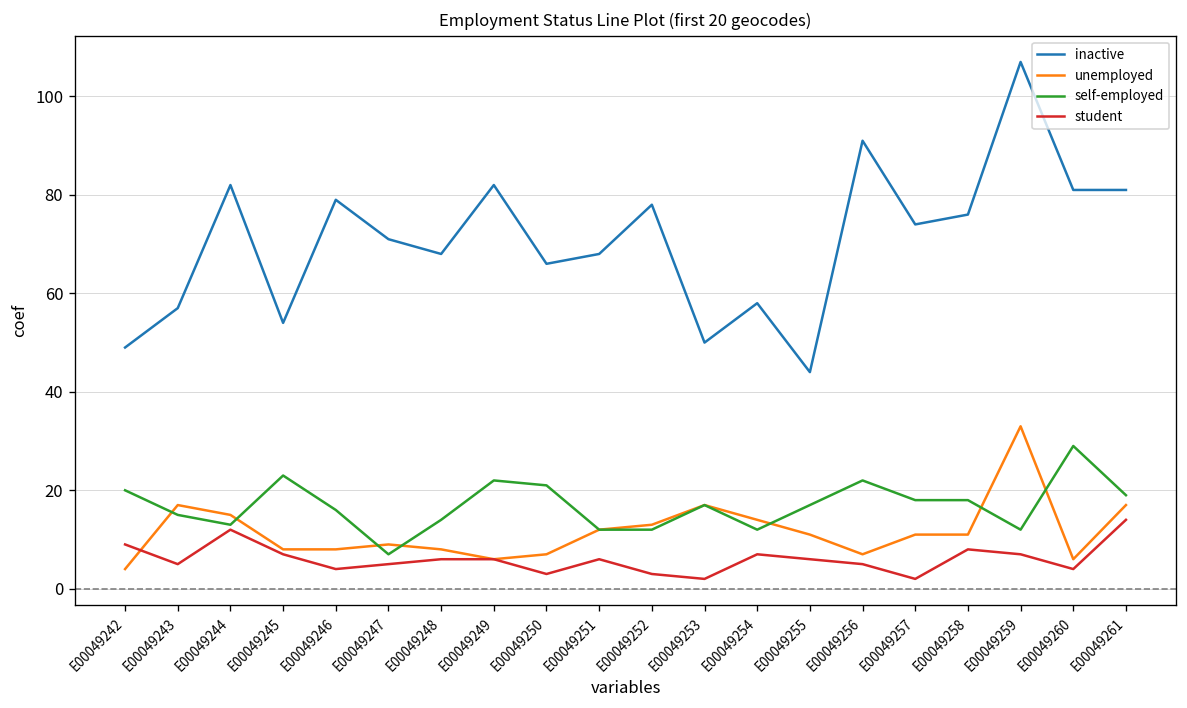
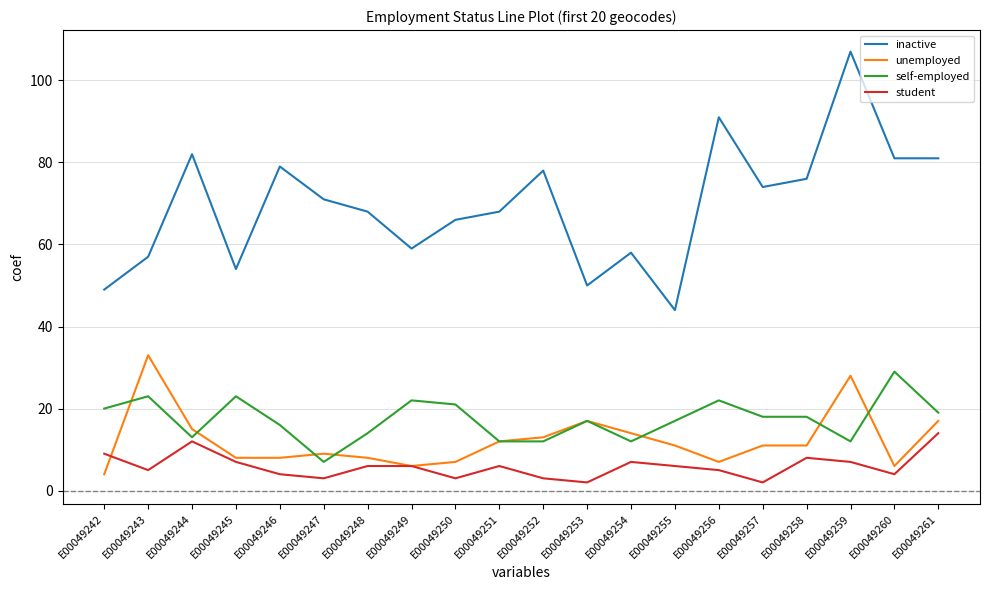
  {
    "inactive": {
      "E00049242": 49,
      "E00049243": 57,
      "E00049244": 82,
      "E00049245": 54,
      "E00049246": 79,
      "E00049247": 71,
      "E00049248": 68,
-     "E00049249": 82,
+     "E00049249": 59,
      "E00049250": 66,
      "E00049251": 68,
      "E00049252": 78,
      "E00049253": 50,
      "E00049254": 58,
      "E00049255": 44,
      "E00049256": 91,
      "E00049257": 74,
      "E00049258": 76,
      "E00049259": 107,
      "E00049260": 81,
      "E00049261": 81
    },
    "unemployed": {
      "E00049242": 4,
-     "E00049243": 17,
+     "E00049243": 33,
      "E00049244": 15,
      "E00049245": 8,
      "E00049246": 8,
      "E00049247": 9,
      "E00049248": 8,
      "E00049250": 7,
      "E00049252": 13,
      "E00049254": 14,
      "E00049255": 11,
      "E00049256": 7,
      "E00049257": 11,
      "E00049258": 11,
-     "E00049259": 33,
+     "E00049259": 28,
      "E00049260": 6,
      "E00049261": 17
    },
    "self-employed": {
      "E00049242": 20,
-     "E00049243": 15,
+     "E00049243": 23,
      "E00049244": 13,
      "E00049245": 23,
      "E00049246": 16,
      "E00049247": 7,
      "E00049248": 14,
      "E00049249": 22,
      "E00049250": 21,
      "E00049252": 12,
      "E00049254": 12,
      "E00049255": 17,
      "E00049256": 22,
      "E00049257": 18,
      "E00049258": 18,
      "E00049259": 12,
      "E00049260": 29,
      "E00049261": 19
    },
    "student": {
      "E00049242": 9,
      "E00049243": 5,
      "E00049244": 12,
      "E00049245": 7,
      "E00049246": 4,
-     "E00049247": 5,
+     "E00049247": 3,
      "E00049248": 6,
      "E00049250": 3,
      "E00049251": 6,
      "E00049252": 3,
      "E00049253": 2,
      "E00049254": 7,
      "E00049255": 6,
      "E00049256": 5,
      "E00049257": 2,
      "E00049258": 8,
      "E00049259": 7,
      "E00049260": 4,
      "E00049261": 14
    }
  }
